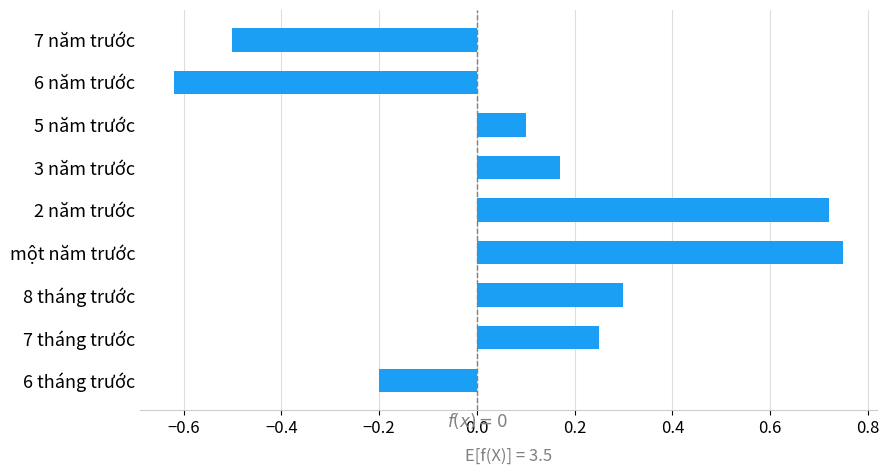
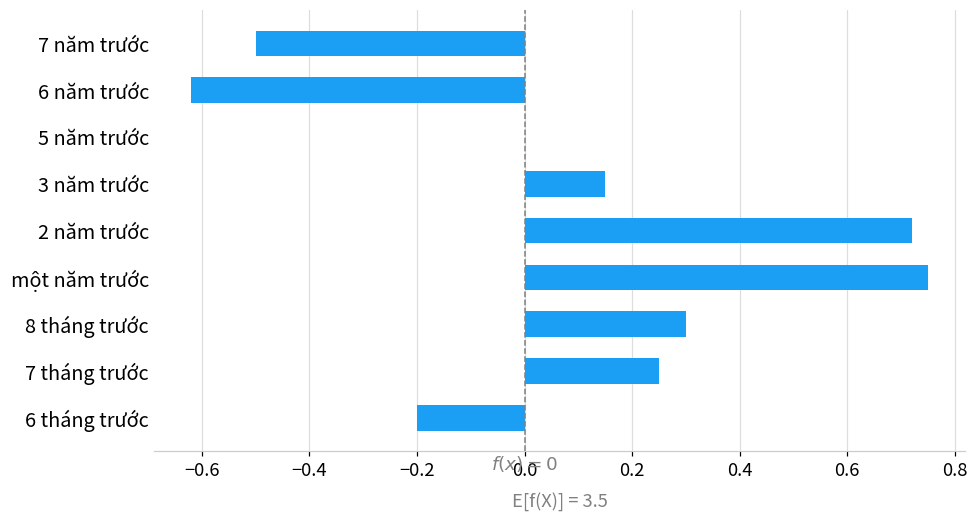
  {
    "7 năm trước": -0.50,
    "6 năm trước": -0.62,
-   "5 năm trước": 0.10,
-   "3 năm trước": 0.17,
+   "5 năm trước": 0.00,
+   "3 năm trước": 0.15,
    "2 năm trước": 0.72,
    "một năm trước": 0.75,
    "8 tháng trước": 0.30,
    "7 tháng trước": 0.25,
    "6 tháng trước": -0.20
  }
